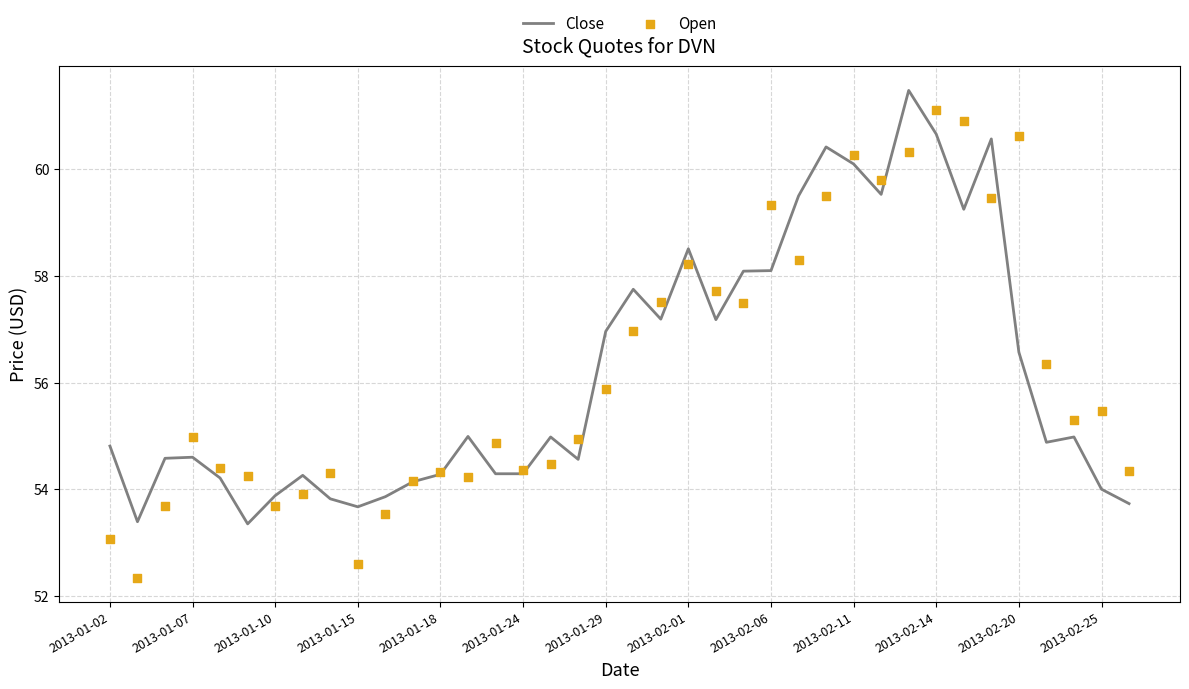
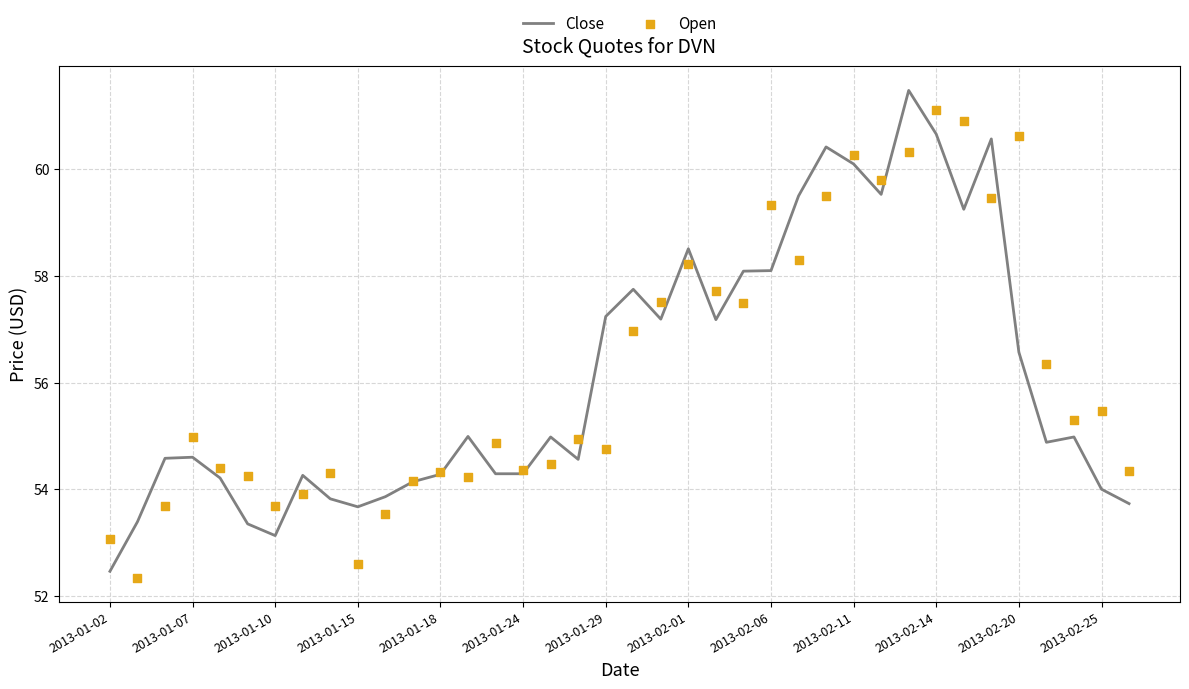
  {
    "Close": {
-     "2013-01-02": 54.8,
+     "2013-01-02": 52.5,
      "2013-01-07": 54.6,
-     "2013-01-10": 53.9,
+     "2013-01-10": 53.1,
      "2013-01-15": 53.7,
      "2013-01-24": 54.3,
-     "2013-01-29": 57.0,
+     "2013-01-29": 57.2,
      "2013-02-01": 58.5,
      "2013-02-06": 58.1,
      "2013-02-11": 60.1,
      "2013-02-14": 60.7,
      "2013-02-20": 56.6,
      "2013-02-25": 54.0
    },
    "Open": {
-     "2013-01-29": 55.9
+     "2013-01-29": 54.8
    }
  }
